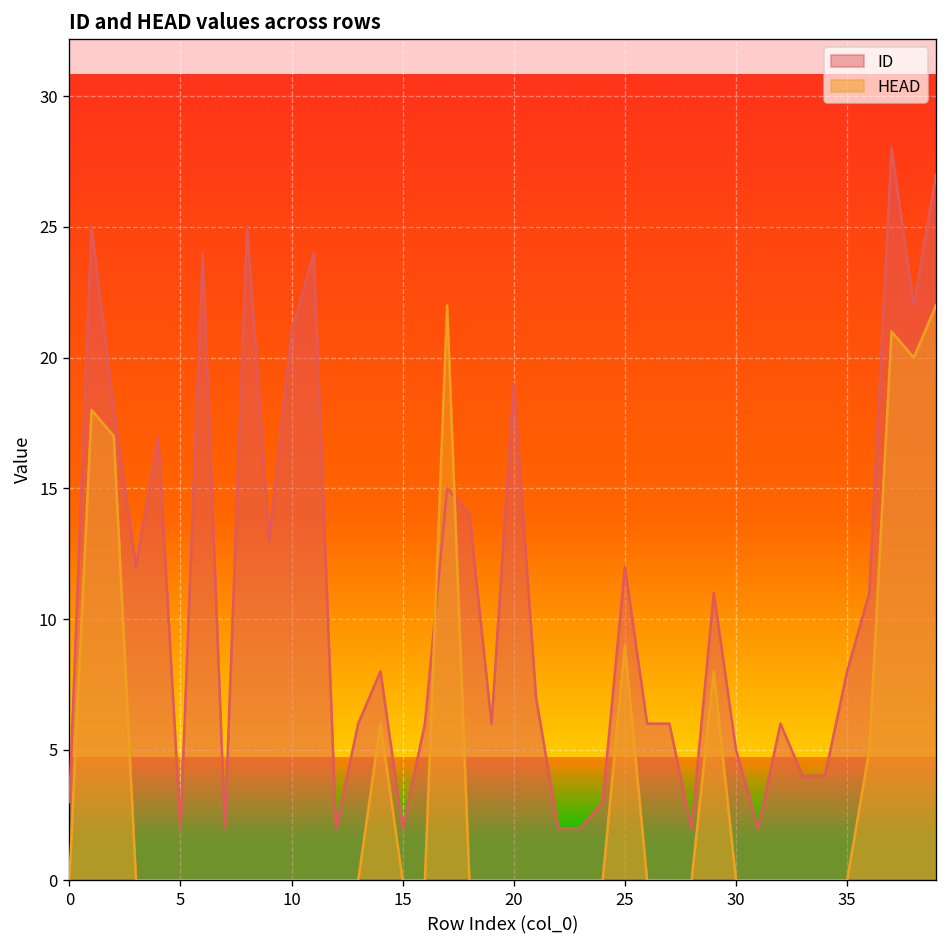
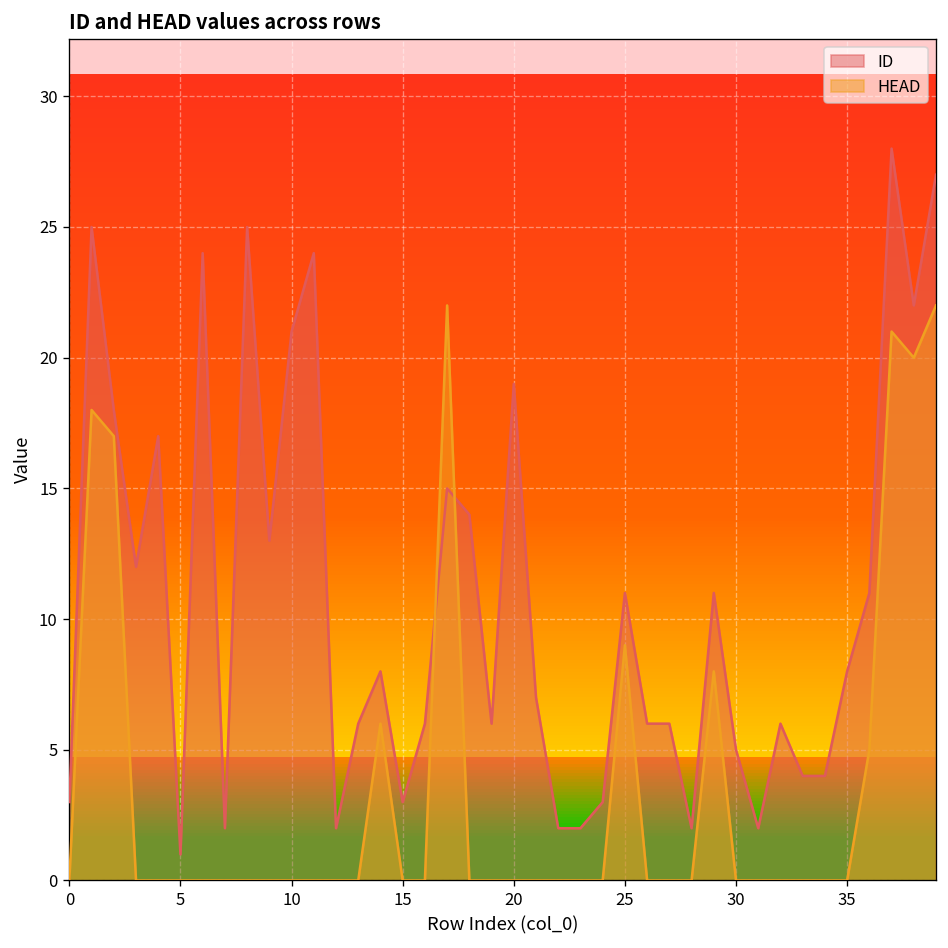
  {
    "ID": {
      "0": 3,
-     "5": 2,
+     "5": 1,
      "10": 21,
-     "15": 2,
+     "15": 3,
      "20": 19,
-     "25": 12,
+     "25": 11,
      "30": 5,
      "35": 8
    },
    "HEAD": {
      "0": 0,
      "5": 0,
      "10": 0,
      "15": 0,
      "20": 0,
      "25": 9,
      "30": 0,
      "35": 0
    }
  }
